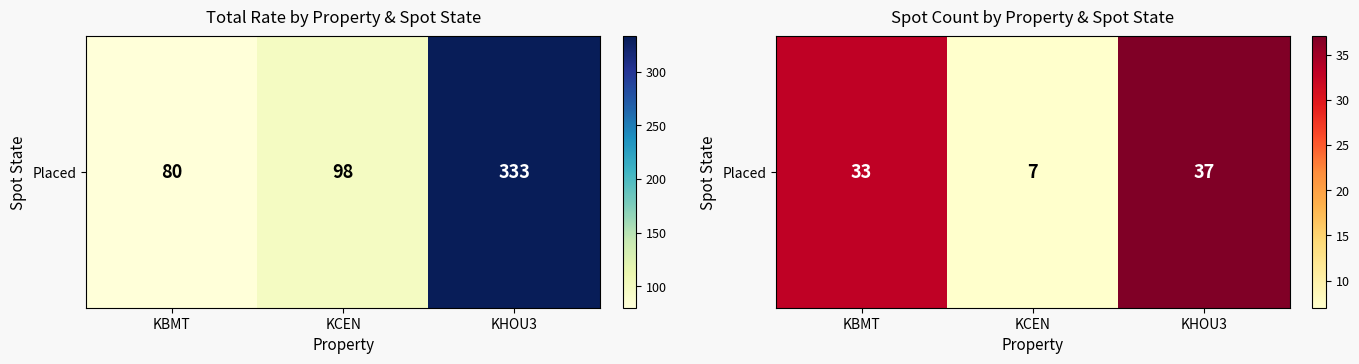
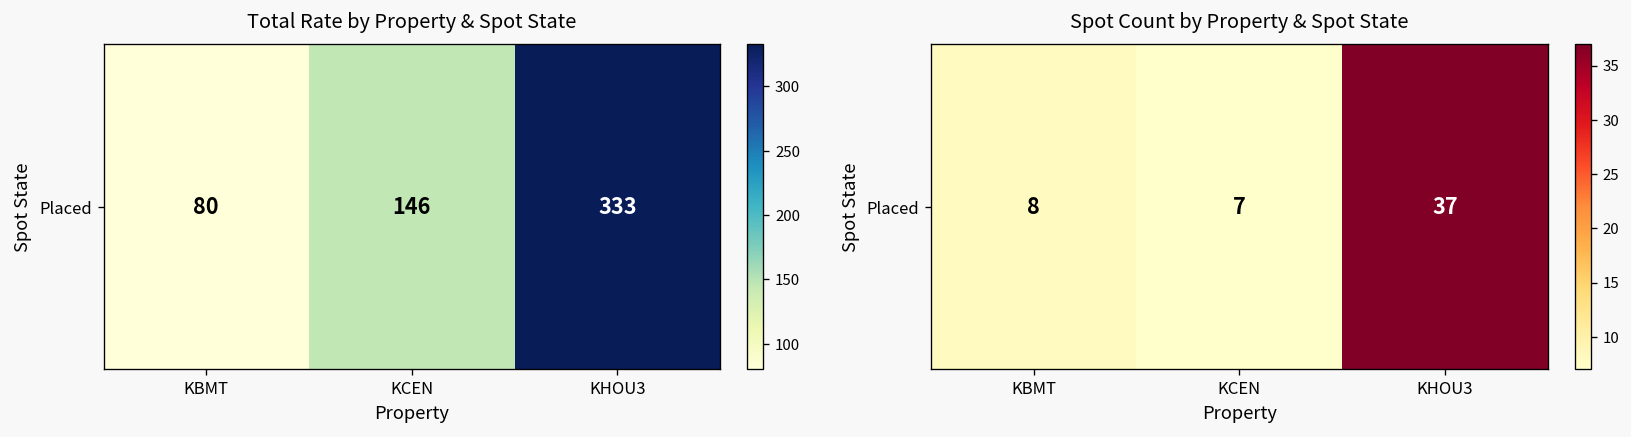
  {
    "Total Rate by Property & Spot State": {
      "Placed": {
        "KBMT": 80,
-       "KCEN": 98,
+       "KCEN": 146,
        "KHOU3": 333
      }
    },
    "Spot Count by Property & Spot State": {
      "Placed": {
-       "KBMT": 33,
+       "KBMT": 8,
        "KCEN": 7,
        "KHOU3": 37
      }
    }
  }
